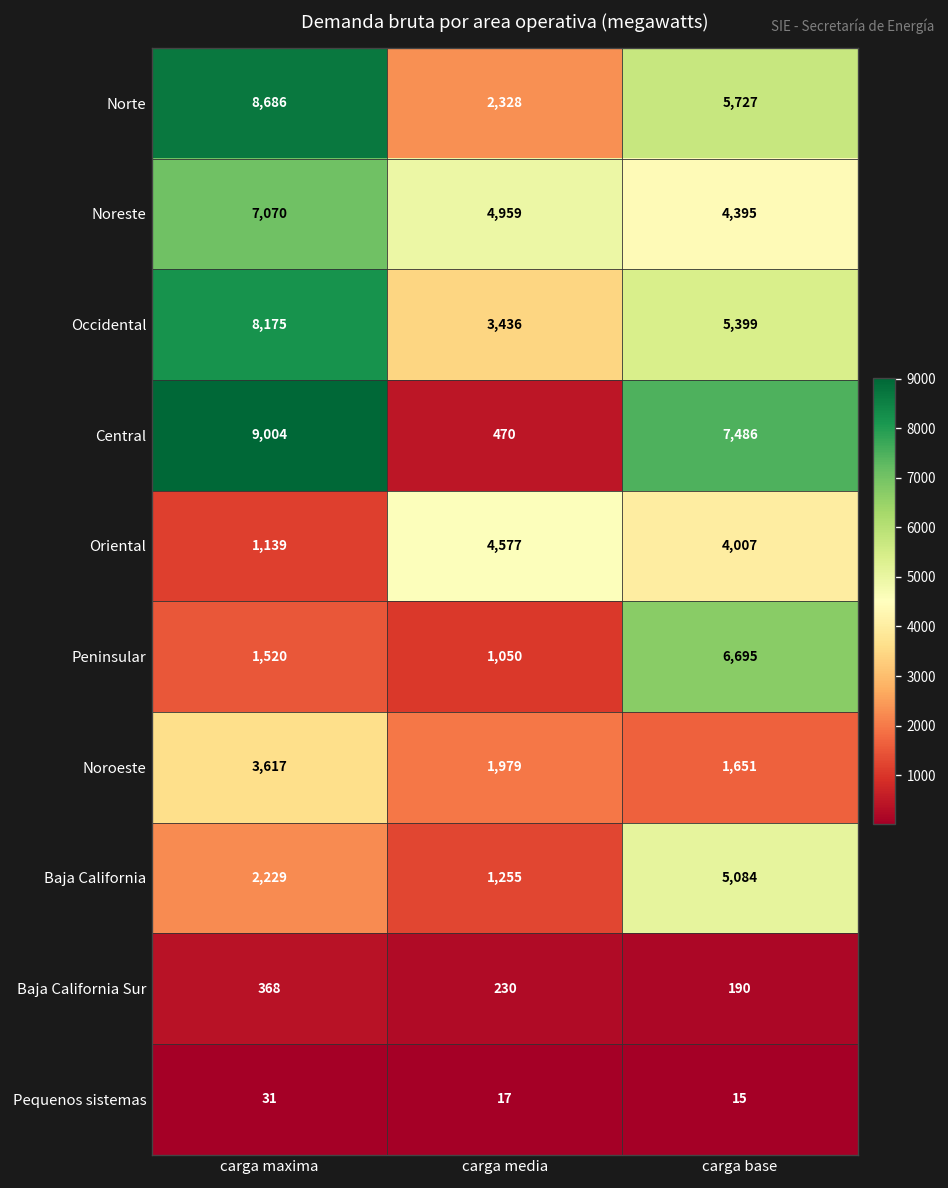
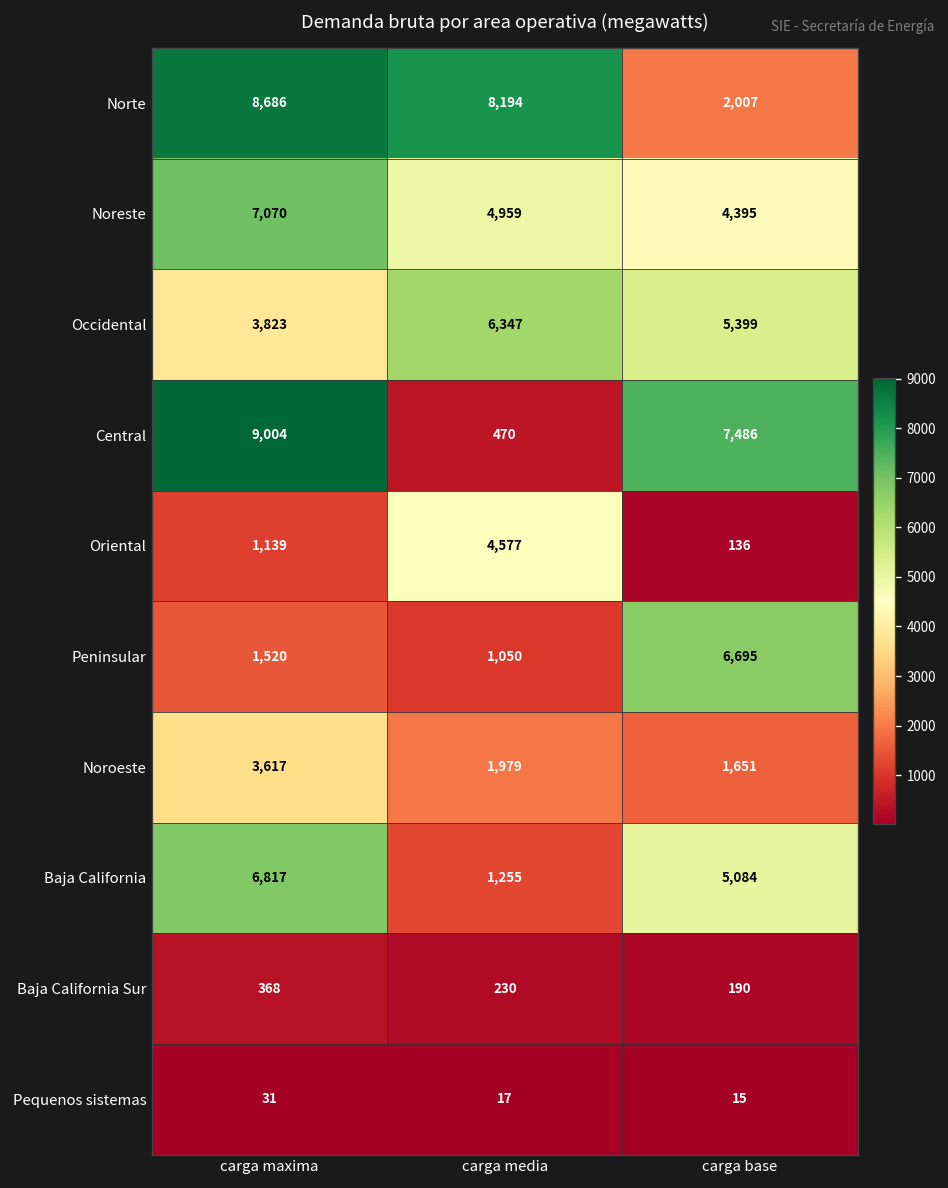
  {
    "Norte": {
      "carga maxima": "8,686",
-     "carga media": "2,328",
-     "carga base": "5,727"
+     "carga media": "8,194",
+     "carga base": "2,007"
    },
    "Noreste": {
      "carga maxima": "7,070",
      "carga media": "4,959",
      "carga base": "4,395"
    },
    "Occidental": {
-     "carga maxima": "8,175",
-     "carga media": "3,436",
+     "carga maxima": "3,823",
+     "carga media": "6,347",
      "carga base": "5,399"
    },
    "Central": {
      "carga maxima": "9,004",
      "carga media": "470",
      "carga base": "7,486"
    },
    "Oriental": {
      "carga maxima": "1,139",
      "carga media": "4,577",
-     "carga base": "4,007"
+     "carga base": "136"
    },
    "Peninsular": {
      "carga maxima": "1,520",
      "carga media": "1,050",
      "carga base": "6,695"
    },
    "Noroeste": {
      "carga maxima": "3,617",
      "carga media": "1,979",
      "carga base": "1,651"
    },
    "Baja California": {
-     "carga maxima": "2,229",
+     "carga maxima": "6,817",
      "carga media": "1,255",
      "carga base": "5,084"
    },
    "Baja California Sur": {
      "carga maxima": "368",
      "carga media": "230",
      "carga base": "190"
    },
    "Pequenos sistemas": {
      "carga maxima": "31",
      "carga media": "17",
      "carga base": "15"
    }
  }
